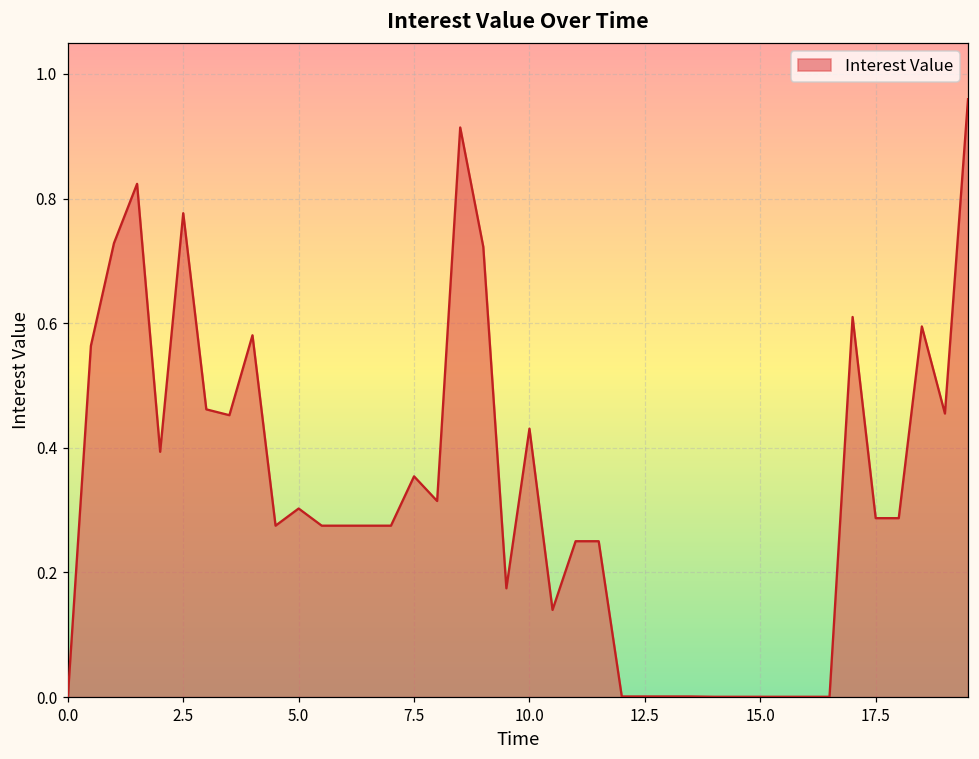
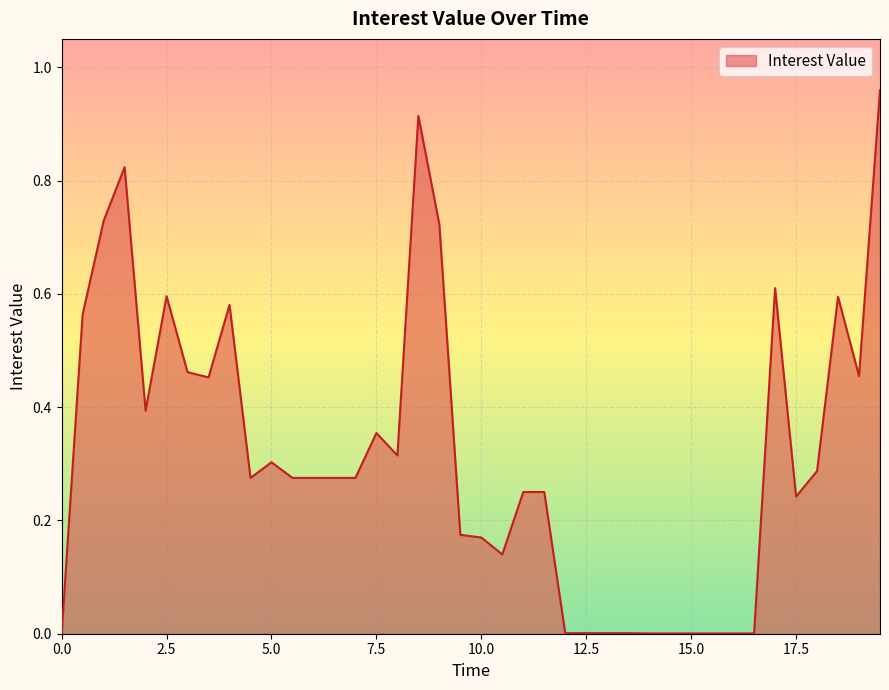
  {
    "0.0": 0.00,
-   "2.5": 0.78,
+   "2.5": 0.60,
    "5.0": 0.30,
    "7.5": 0.35,
-   "10.0": 0.43,
+   "10.0": 0.17,
    "12.5": 0.00,
    "15.0": 0.00,
-   "17.5": 0.29
+   "17.5": 0.24
  }
